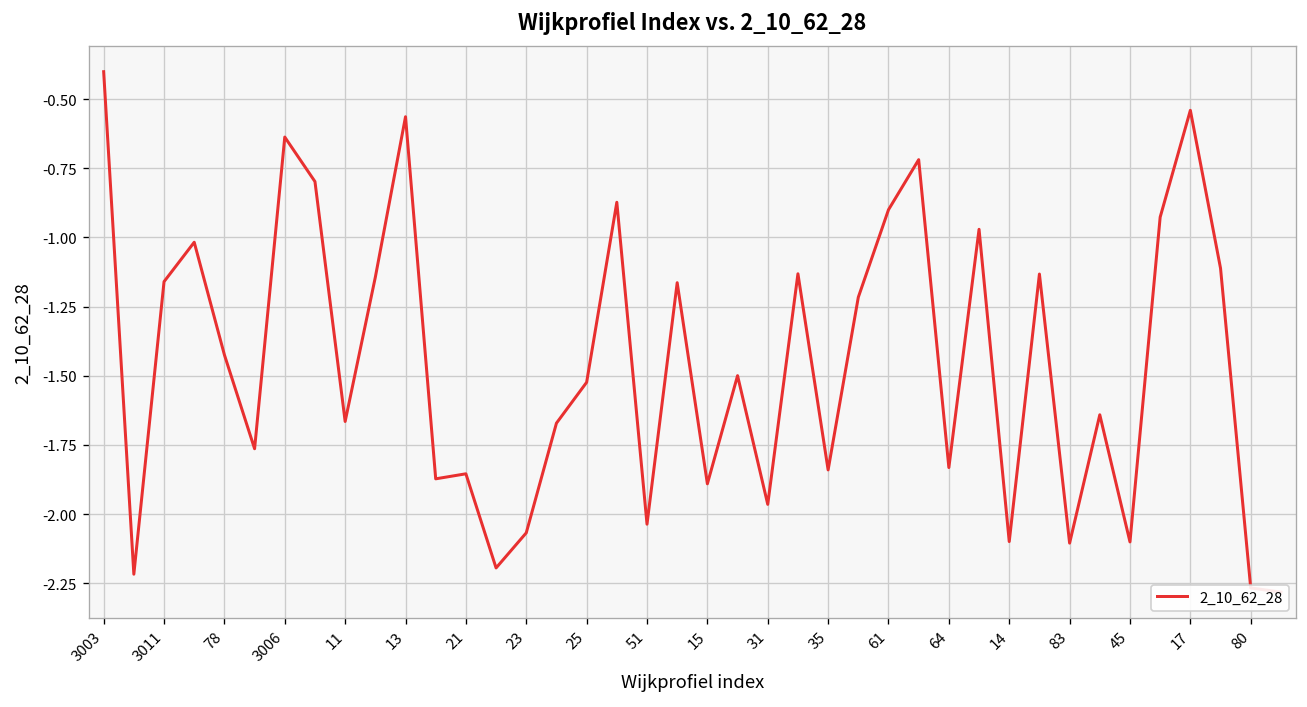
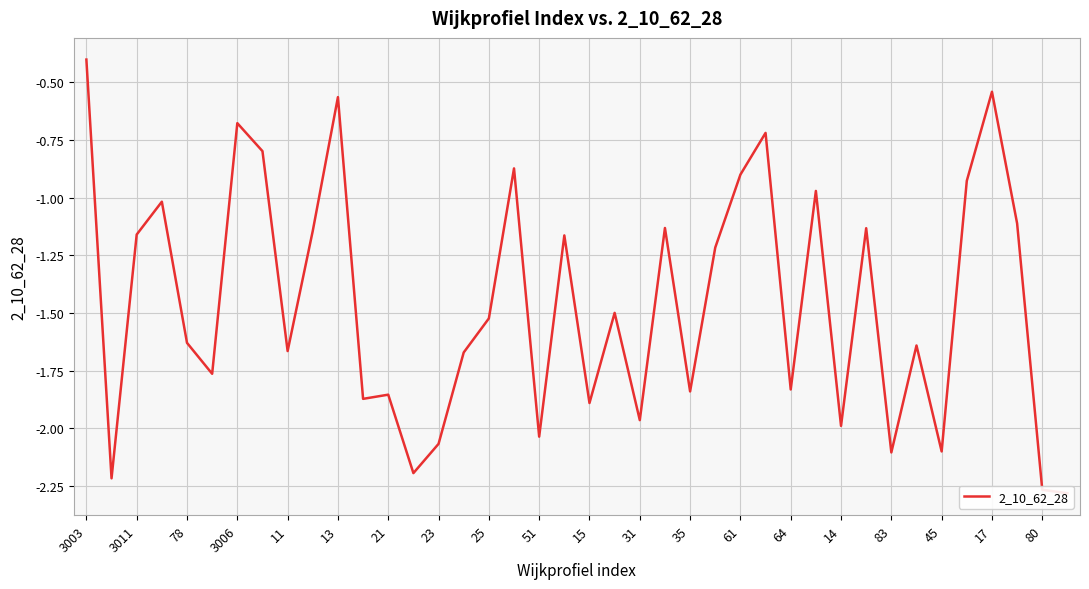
  {
    "3003": -0.40,
    "3011": -1.16,
-   "78": -1.42,
-   "3006": -0.64,
+   "78": -1.63,
+   "3006": -0.68,
    "51": -2.04,
    "61": -0.90,
    "64": -1.83,
-   "14": -2.10,
+   "14": -1.99,
    "83": -2.11,
    "45": -2.10
  }
